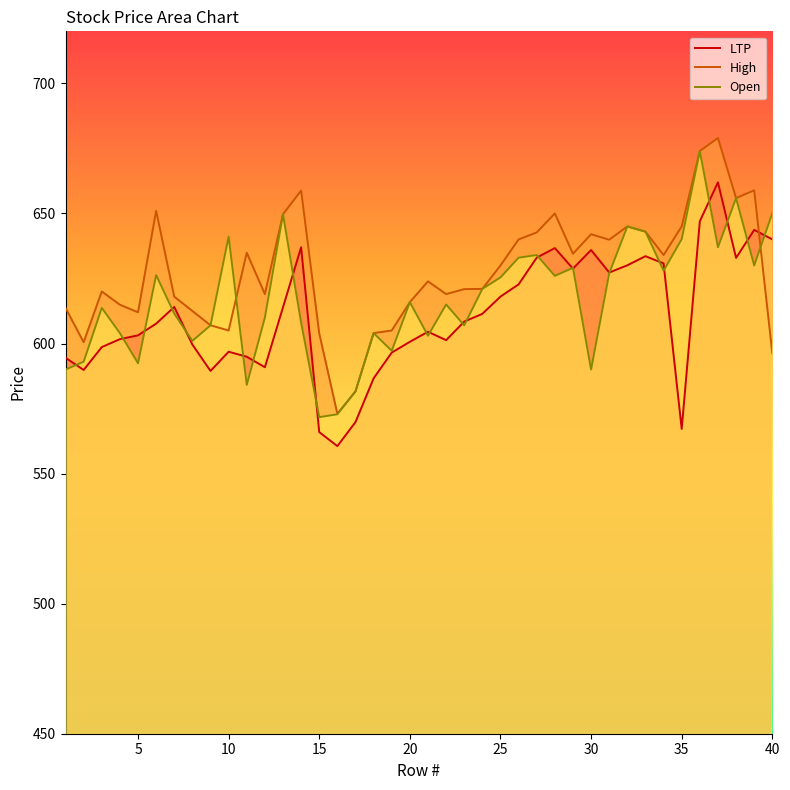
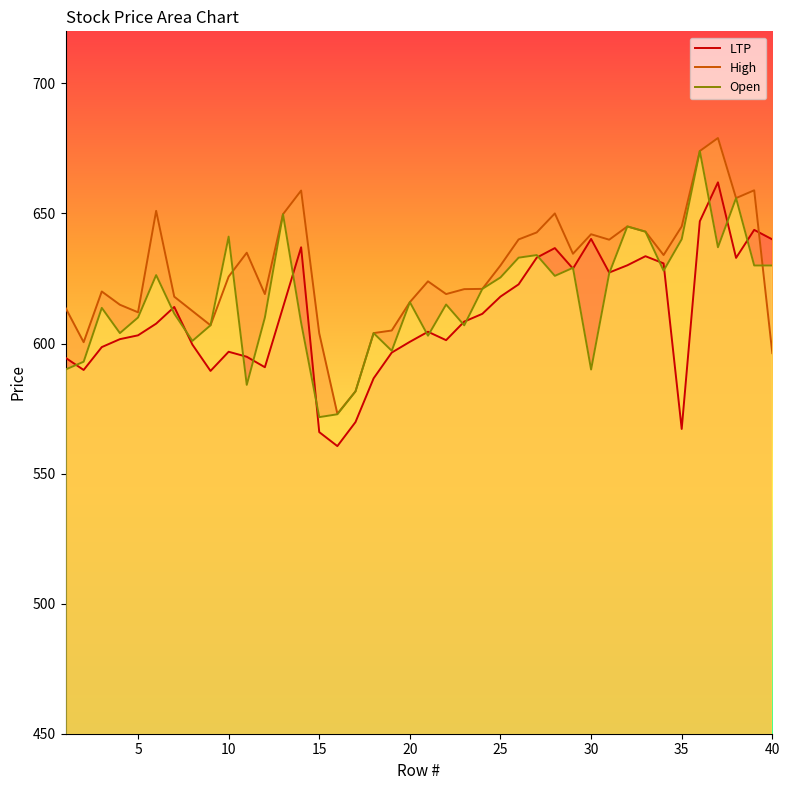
  {
    "LTP": {
      "5": 603,
      "10": 597,
      "15": 566,
      "20": 601,
      "25": 618,
-     "30": 636,
+     "30": 640,
      "35": 567,
      "40": 640
    },
    "High": {
      "5": 612,
-     "10": 605,
+     "10": 626,
      "15": 604,
      "25": 630,
      "30": 642,
      "35": 645,
      "40": 596
    },
    "Open": {
-     "5": 592,
+     "5": 610,
      "10": 641,
      "15": 572,
      "25": 625,
      "30": 590,
      "35": 640,
-     "40": 650
+     "40": 630
    }
  }
